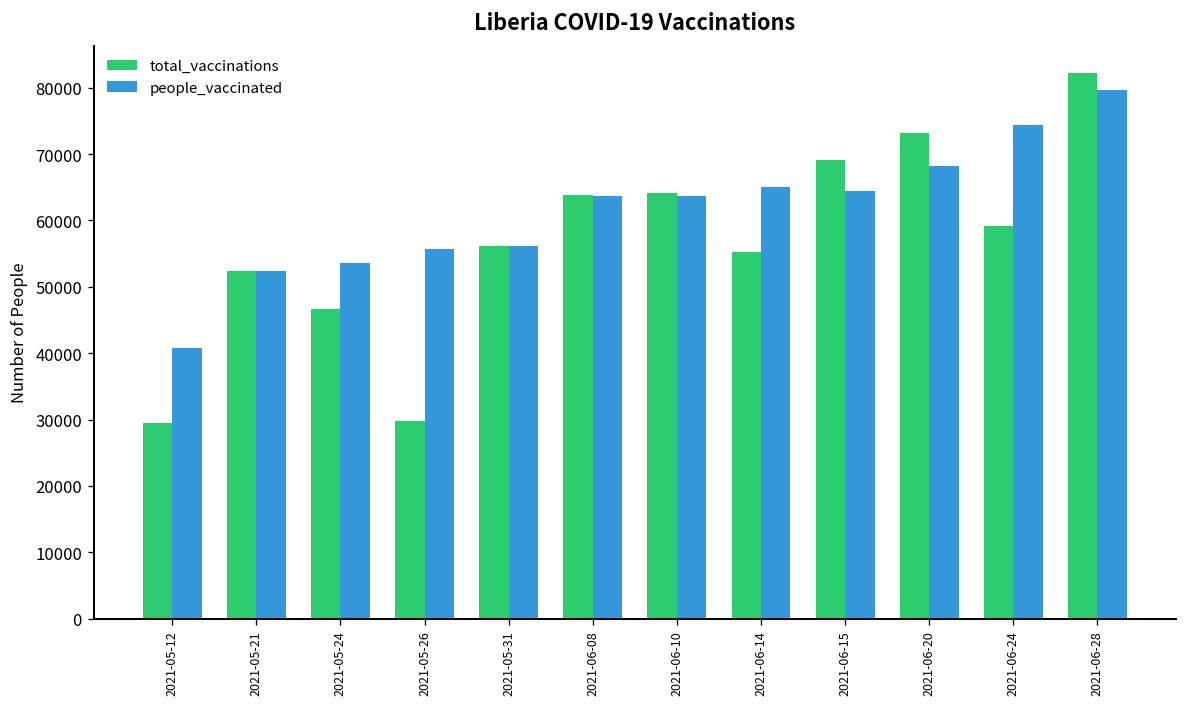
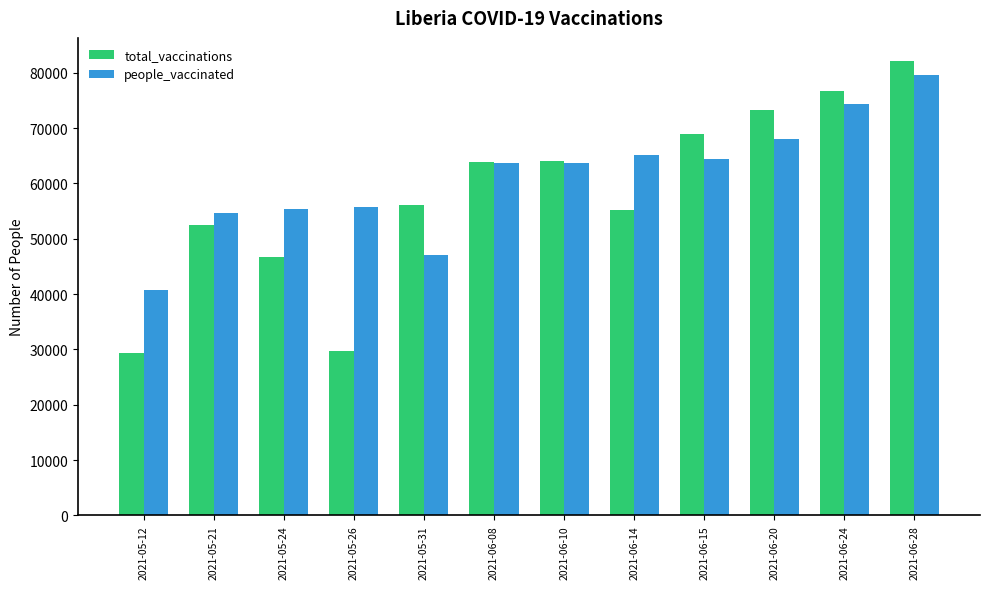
  {
    "total_vaccinations": {
      "2021-05-12": 29000,
      "2021-05-21": 52000,
      "2021-05-24": 47000,
      "2021-05-26": 30000,
      "2021-05-31": 56000,
      "2021-06-08": 64000,
      "2021-06-10": 64000,
      "2021-06-14": 55000,
      "2021-06-15": 69000,
      "2021-06-20": 73000,
-     "2021-06-24": 59000,
+     "2021-06-24": 77000,
      "2021-06-28": 82000
    },
    "people_vaccinated": {
      "2021-05-12": 41000,
-     "2021-05-21": 52000,
-     "2021-05-24": 54000,
+     "2021-05-21": 55000,
+     "2021-05-24": 55000,
      "2021-05-26": 56000,
-     "2021-05-31": 56000,
+     "2021-05-31": 47000,
      "2021-06-08": 64000,
      "2021-06-10": 64000,
      "2021-06-14": 65000,
      "2021-06-15": 65000,
      "2021-06-20": 68000,
      "2021-06-24": 74000,
      "2021-06-28": 80000
    }
  }
